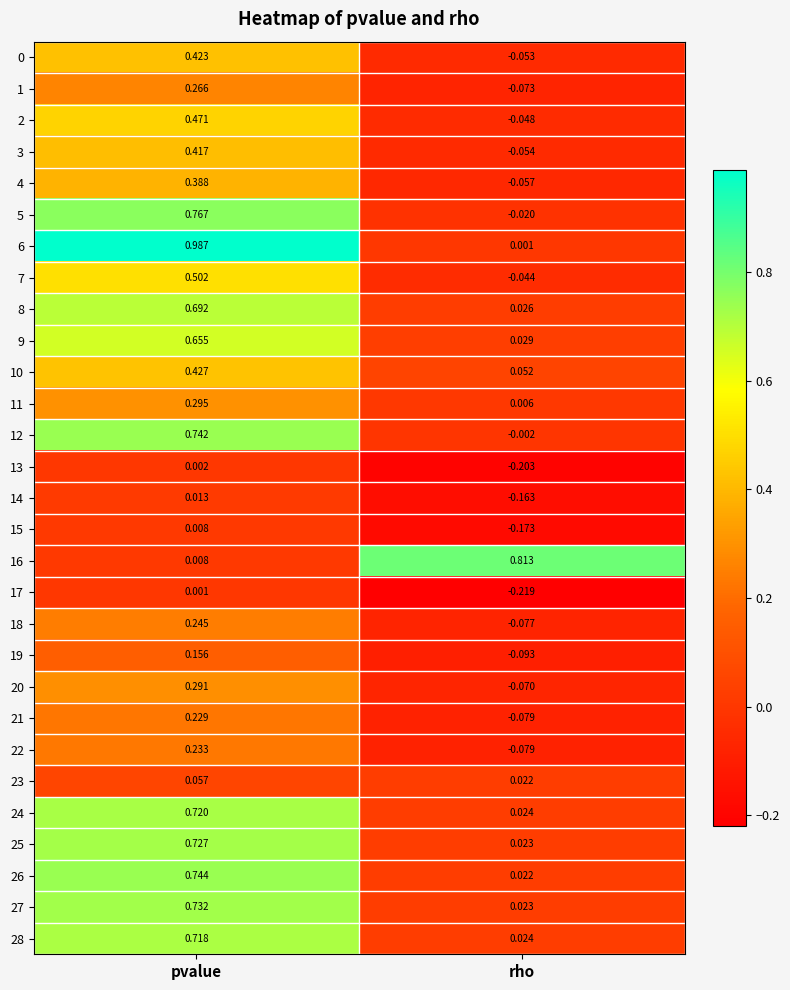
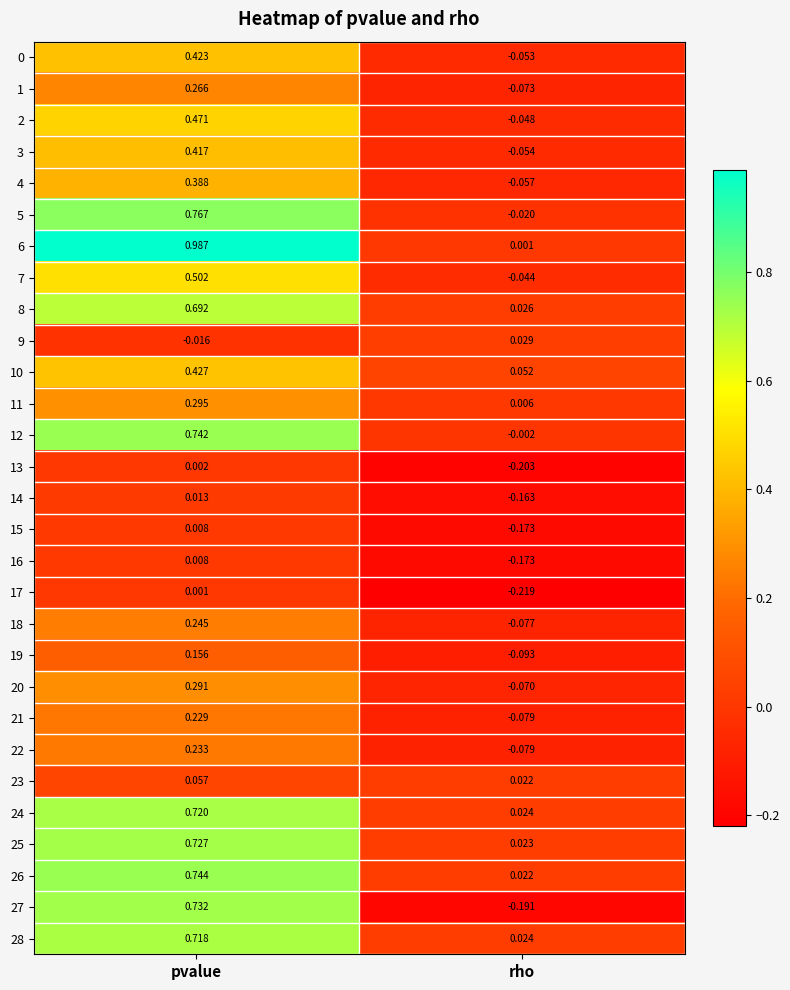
  {
    "0": {
      "pvalue": 0.423,
      "rho": -0.053
    },
    "1": {
      "pvalue": 0.266,
      "rho": -0.073
    },
    "2": {
      "pvalue": 0.471,
      "rho": -0.048
    },
    "3": {
      "pvalue": 0.417,
      "rho": -0.054
    },
    "4": {
      "pvalue": 0.388,
      "rho": -0.057
    },
    "5": {
      "pvalue": 0.767,
      "rho": -0.020
    },
    "6": {
      "pvalue": 0.987,
      "rho": 0.001
    },
    "7": {
      "pvalue": 0.502,
      "rho": -0.044
    },
    "8": {
      "pvalue": 0.692,
      "rho": 0.026
    },
    "9": {
-     "pvalue": 0.655,
+     "pvalue": -0.016,
      "rho": 0.029
    },
    "10": {
      "pvalue": 0.427,
      "rho": 0.052
    },
    "11": {
      "pvalue": 0.295,
      "rho": 0.006
    },
    "12": {
      "pvalue": 0.742,
      "rho": -0.002
    },
    "13": {
      "pvalue": 0.002,
      "rho": -0.203
    },
    "14": {
      "pvalue": 0.013,
      "rho": -0.163
    },
    "15": {
      "pvalue": 0.008,
      "rho": -0.173
    },
    "16": {
      "pvalue": 0.008,
-     "rho": 0.813
+     "rho": -0.173
    },
    "17": {
      "pvalue": 0.001,
      "rho": -0.219
    },
    "18": {
      "pvalue": 0.245,
      "rho": -0.077
    },
    "19": {
      "pvalue": 0.156,
      "rho": -0.093
    },
    "20": {
      "pvalue": 0.291,
      "rho": -0.070
    },
    "21": {
      "pvalue": 0.229,
      "rho": -0.079
    },
    "22": {
      "pvalue": 0.233,
      "rho": -0.079
    },
    "23": {
      "pvalue": 0.057,
      "rho": 0.022
    },
    "24": {
      "pvalue": 0.720,
      "rho": 0.024
    },
    "25": {
      "pvalue": 0.727,
      "rho": 0.023
    },
    "26": {
      "pvalue": 0.744,
      "rho": 0.022
    },
    "27": {
      "pvalue": 0.732,
-     "rho": 0.023
+     "rho": -0.191
    },
    "28": {
      "pvalue": 0.718,
      "rho": 0.024
    }
  }
